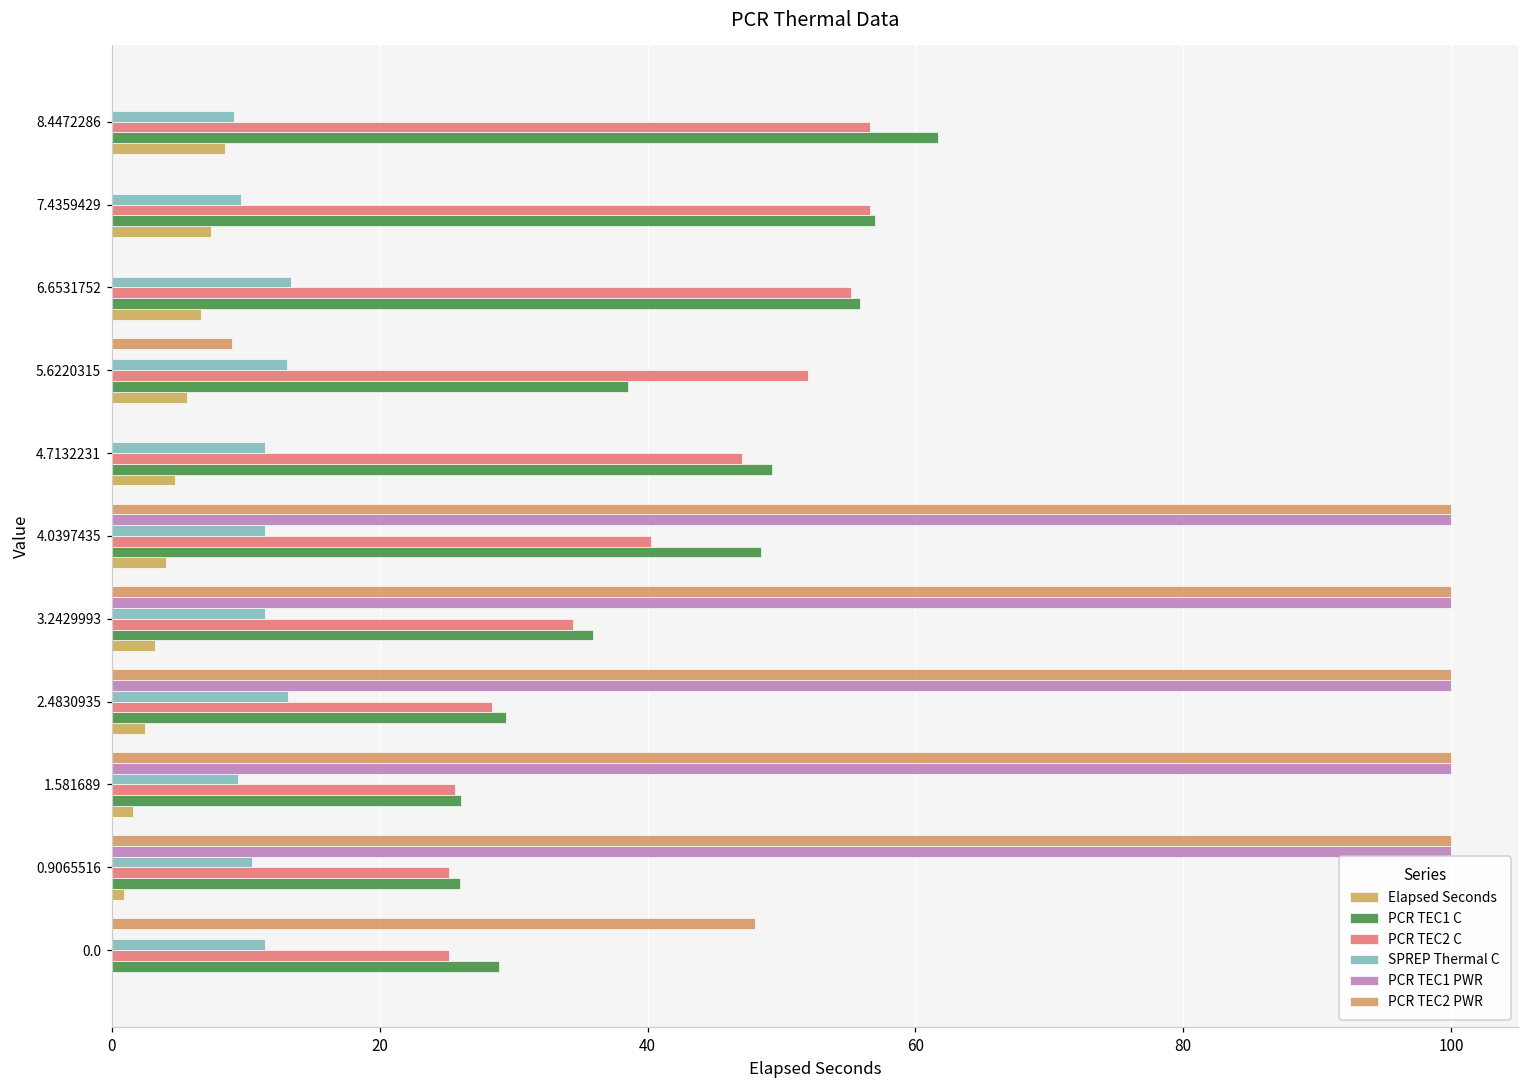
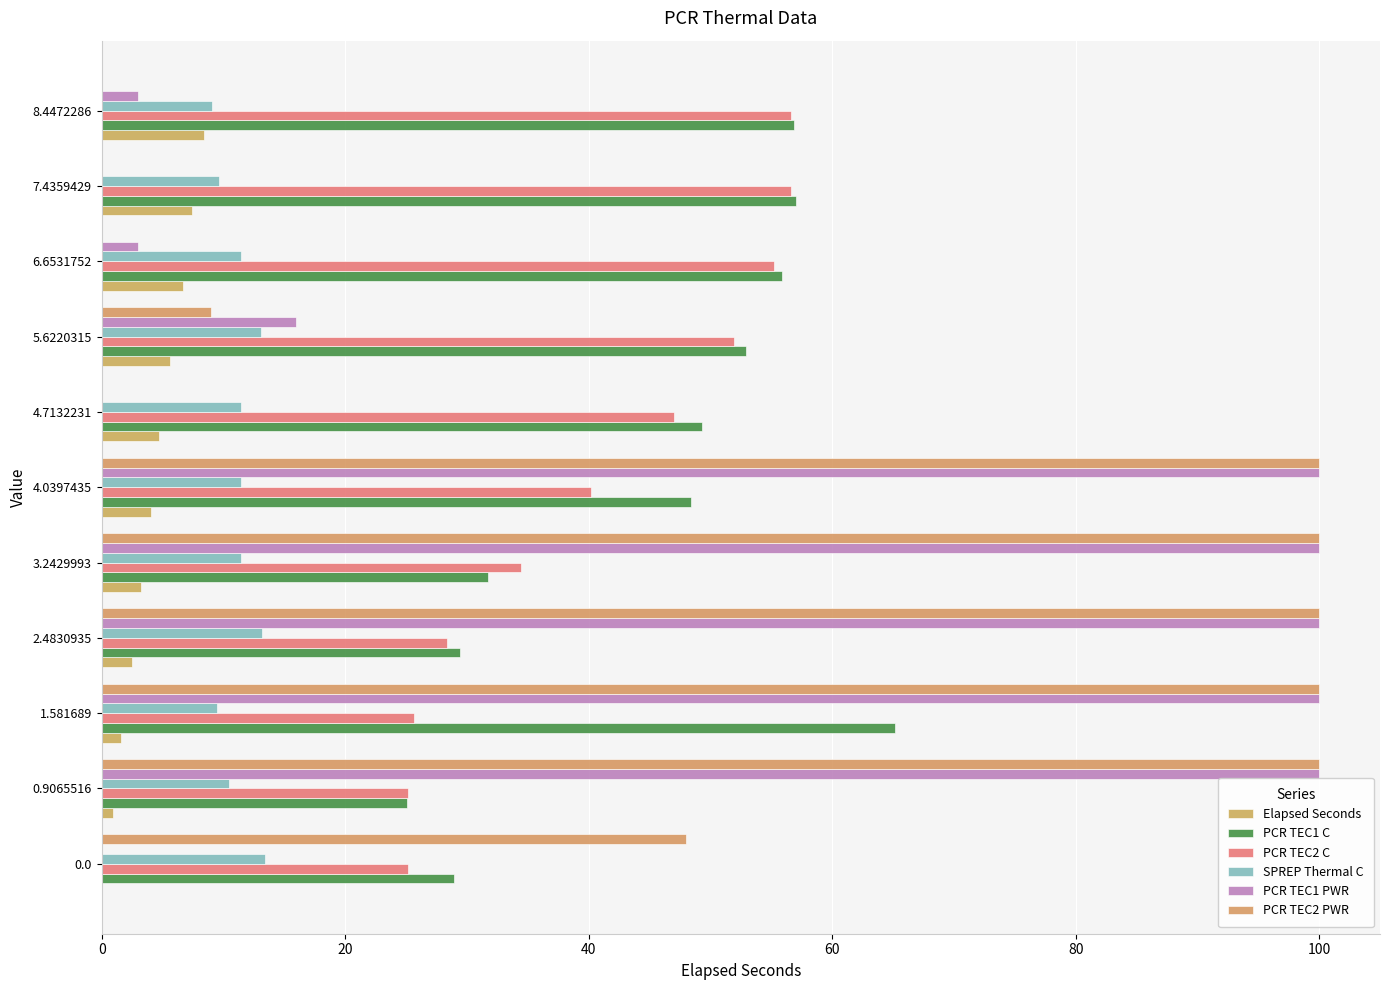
  {
    "PCR TEC1 C": {
-     "8.4472286": 61.7,
+     "8.4472286": 56.8,
      "7.4359429": 57.0,
      "6.6531752": 55.9,
-     "5.6220315": 38.6,
+     "5.6220315": 52.9,
      "4.7132231": 49.3,
      "4.0397435": 48.4,
-     "3.2429993": 35.9,
+     "3.2429993": 31.7,
      "2.4830935": 29.4,
-     "1.581689": 26.1,
-     "0.9065516": 26.0,
+     "1.581689": 65.2,
+     "0.9065516": 25.1,
      "0.0": 28.9
    },
    "SPREP Thermal C": {
      "8.4472286": 9.1,
      "7.4359429": 9.6,
-     "6.6531752": 13.4,
+     "6.6531752": 11.4,
      "5.6220315": 13.1,
      "4.7132231": 11.4,
      "4.0397435": 11.4,
      "3.2429993": 11.4,
      "2.4830935": 13.2,
      "1.581689": 9.4,
      "0.9065516": 10.4,
-     "0.0": 11.4
+     "0.0": 13.5
    },
    "PCR TEC1 PWR": {
-     "8.4472286": 0,
+     "8.4472286": 3,
      "7.4359429": 0,
-     "6.6531752": 0,
-     "5.6220315": 0,
+     "6.6531752": 3,
+     "5.6220315": 16,
      "4.7132231": 0,
      "4.0397435": 100,
      "3.2429993": 100,
      "2.4830935": 100,
      "1.581689": 100,
      "0.9065516": 100,
      "0.0": 0
    }
  }
